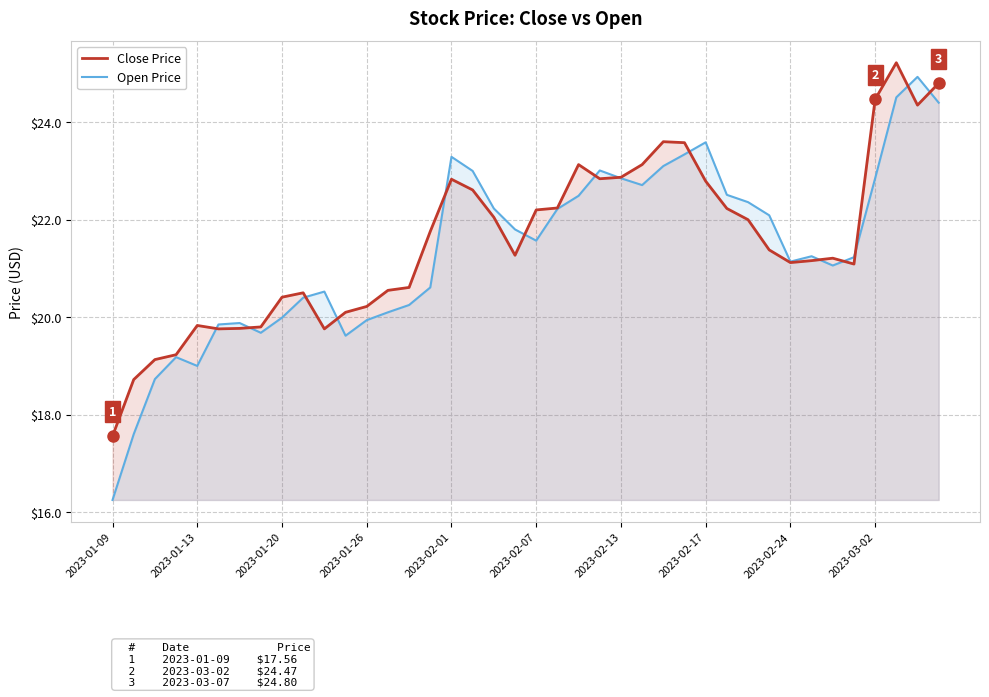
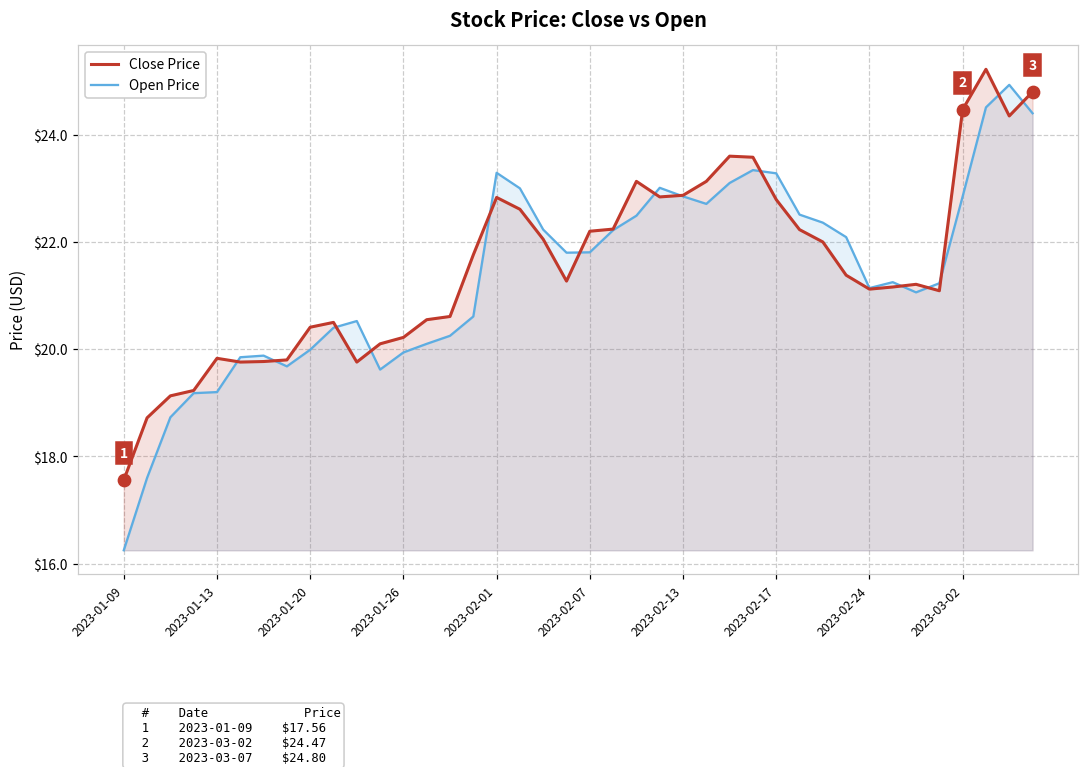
  {
    "Open Price": {
      "2023-01-09": "$16.3",
-     "2023-01-13": "$19.0",
+     "2023-01-13": "$19.2",
      "2023-01-20": "$20.0",
      "2023-01-26": "$19.9",
      "2023-02-01": "$23.3",
-     "2023-02-07": "$21.6",
-     "2023-02-17": "$23.6",
+     "2023-02-07": "$21.8",
+     "2023-02-17": "$23.3",
      "2023-03-02": "$22.8"
    }
  }
